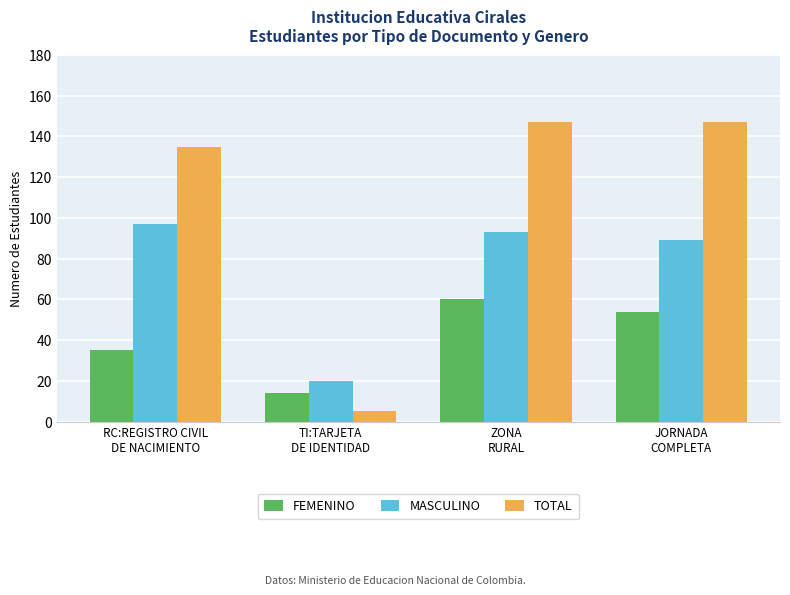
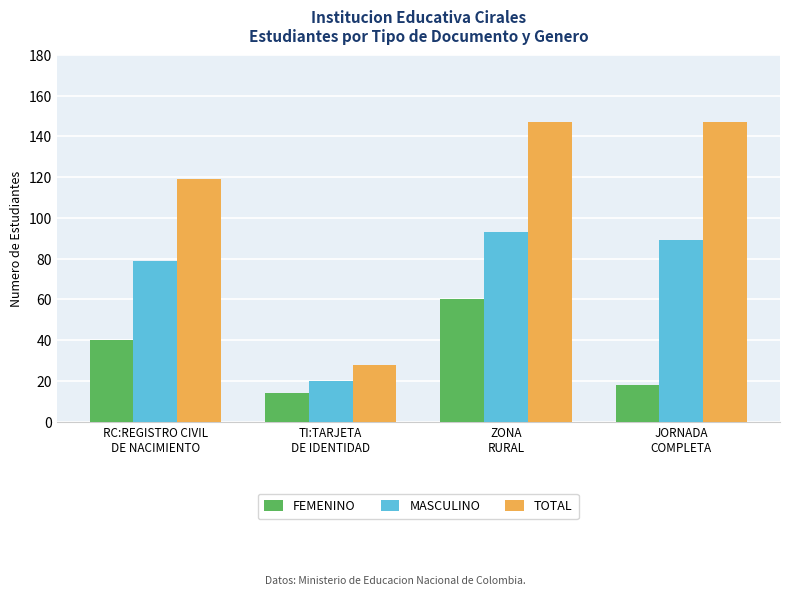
  {
    "FEMENINO": {
-     "RC:REGISTRO CIVIL DE NACIMIENTO": 35,
+     "RC:REGISTRO CIVIL DE NACIMIENTO": 40,
      "TI:TARJETA DE IDENTIDAD": 14,
      "ZONA RURAL": 60,
-     "JORNADA COMPLETA": 54
+     "JORNADA COMPLETA": 18
    },
    "MASCULINO": {
-     "RC:REGISTRO CIVIL DE NACIMIENTO": 97,
+     "RC:REGISTRO CIVIL DE NACIMIENTO": 79,
      "TI:TARJETA DE IDENTIDAD": 20,
      "ZONA RURAL": 93,
      "JORNADA COMPLETA": 89
    },
    "TOTAL": {
-     "RC:REGISTRO CIVIL DE NACIMIENTO": 135,
-     "TI:TARJETA DE IDENTIDAD": 5,
+     "RC:REGISTRO CIVIL DE NACIMIENTO": 119,
+     "TI:TARJETA DE IDENTIDAD": 28,
      "ZONA RURAL": 147,
      "JORNADA COMPLETA": 147
    }
  }
